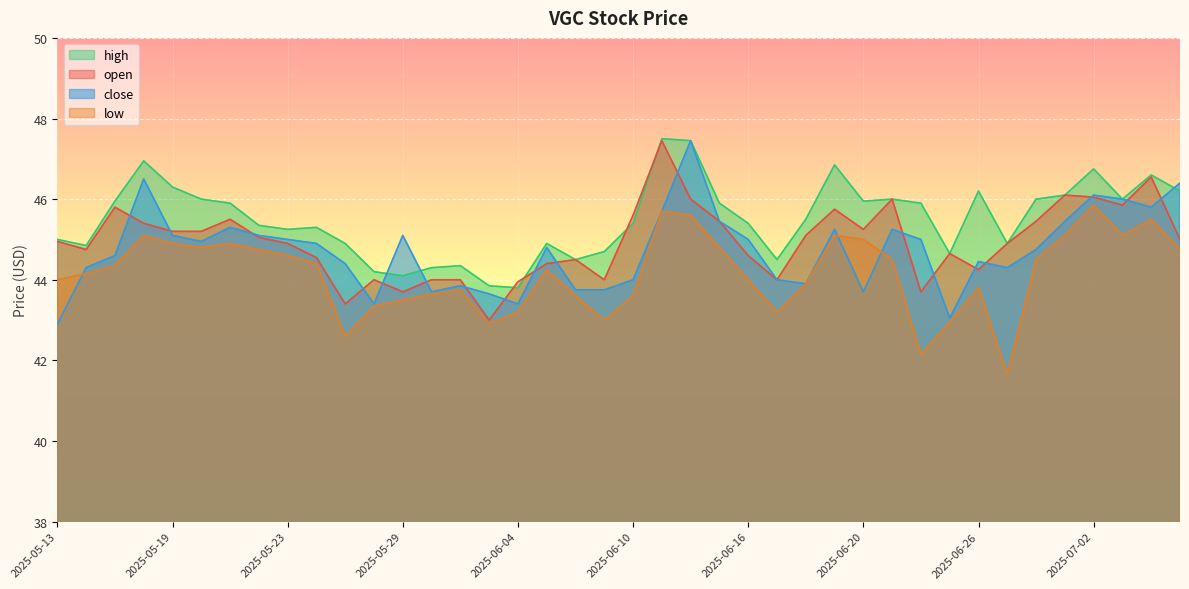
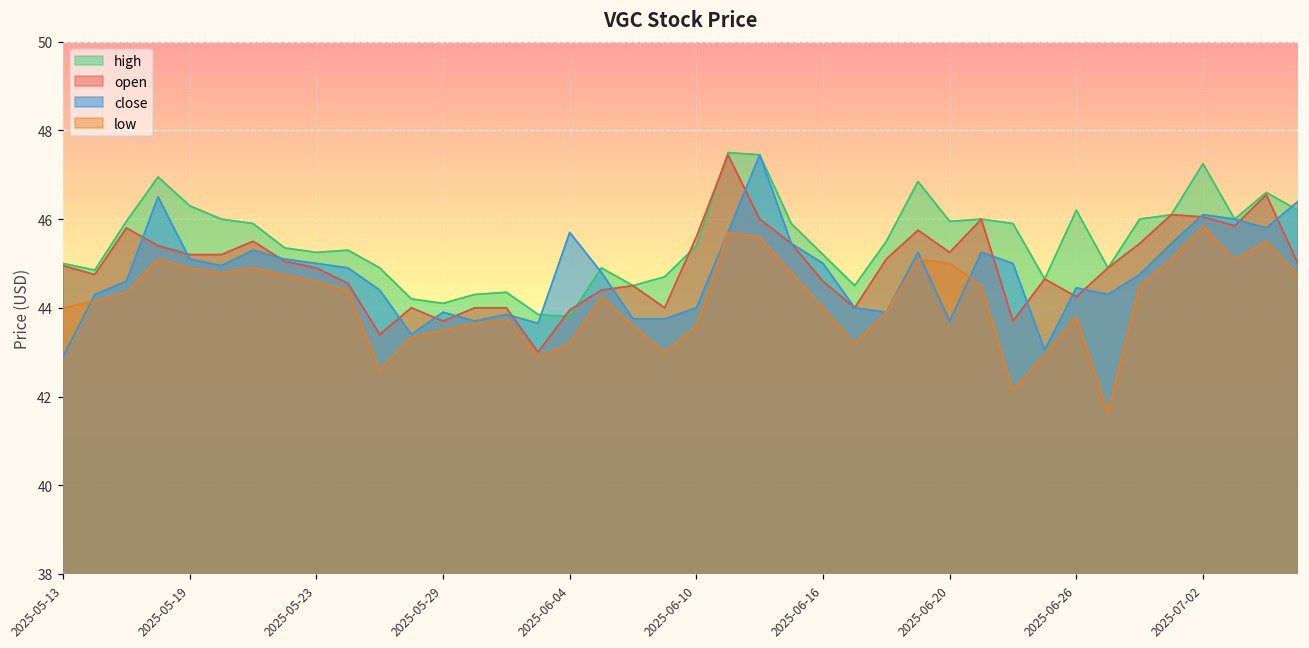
  {
    "high": {
      "2025-05-19": 46.3,
      "2025-05-23": 45.3,
      "2025-05-29": 44.1,
      "2025-06-04": 43.8,
      "2025-06-10": 45.4,
-     "2025-06-16": 45.4,
+     "2025-06-16": 45.2,
      "2025-06-20": 46.0,
      "2025-06-26": 46.2,
-     "2025-07-02": 46.8
+     "2025-07-02": 47.3
    },
    "close": {
      "2025-05-13": 42.9,
      "2025-05-19": 45.1,
      "2025-05-23": 45.0,
-     "2025-05-29": 45.1,
-     "2025-06-04": 43.4,
+     "2025-05-29": 43.9,
+     "2025-06-04": 45.7,
      "2025-06-10": 44.0,
      "2025-06-16": 45.0,
      "2025-06-20": 43.7,
      "2025-06-26": 44.5
    }
  }
